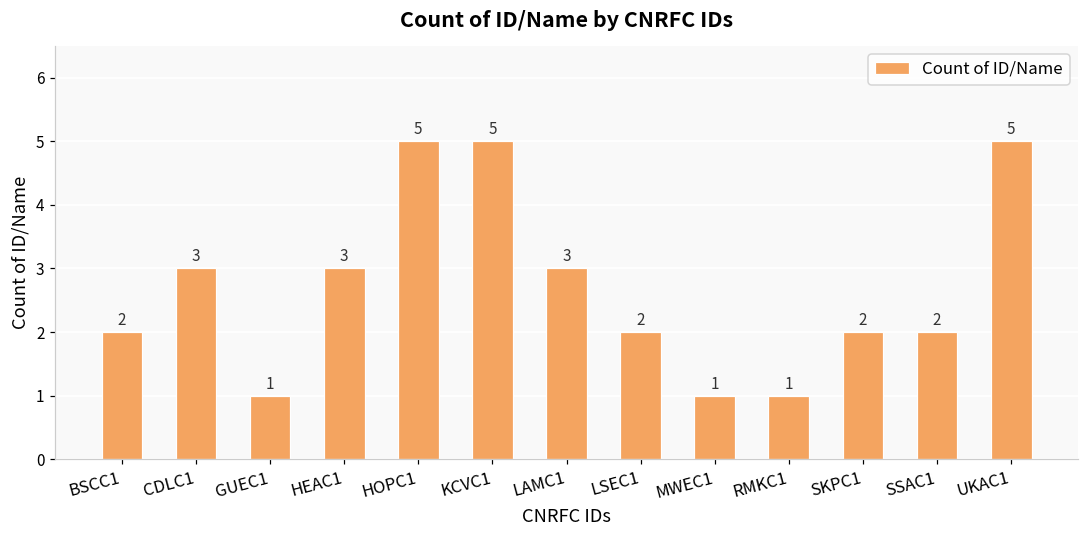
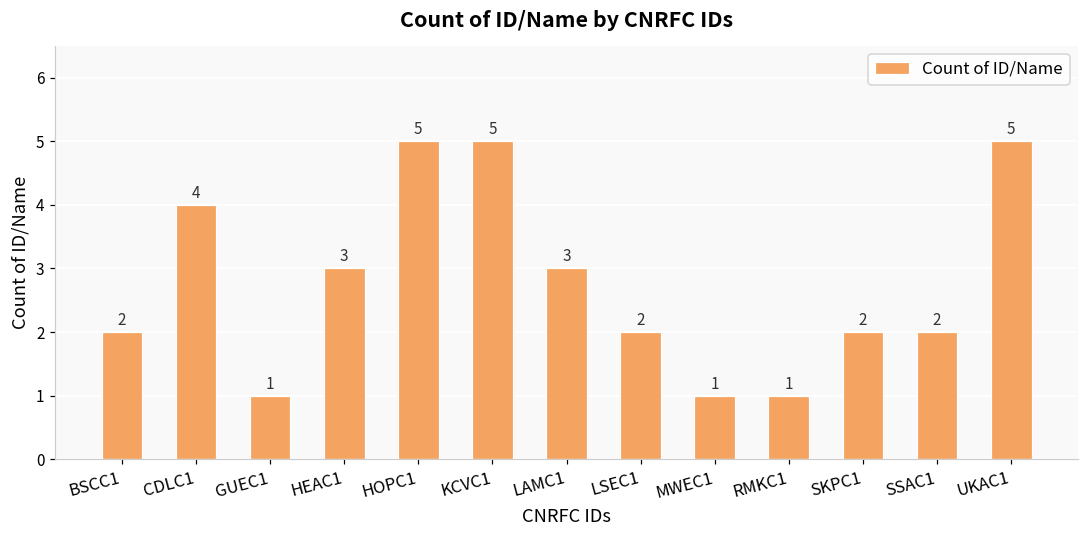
  {
    "BSCC1": 2,
-   "CDLC1": 3,
+   "CDLC1": 4,
    "GUEC1": 1,
    "HEAC1": 3,
    "HOPC1": 5,
    "KCVC1": 5,
    "LAMC1": 3,
    "LSEC1": 2,
    "MWEC1": 1,
    "RMKC1": 1,
    "SKPC1": 2,
    "SSAC1": 2,
    "UKAC1": 5
  }
